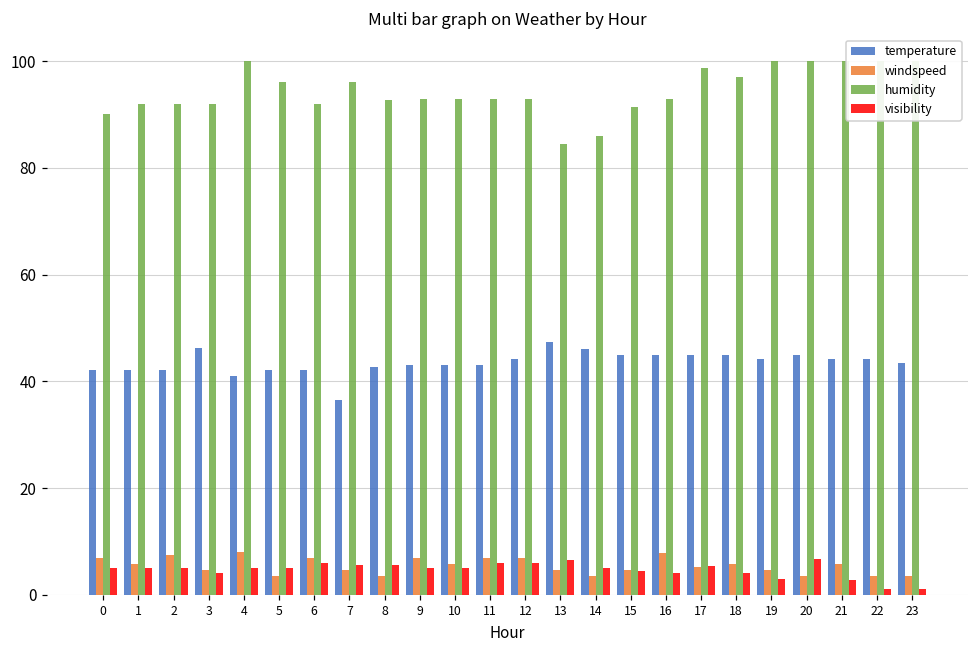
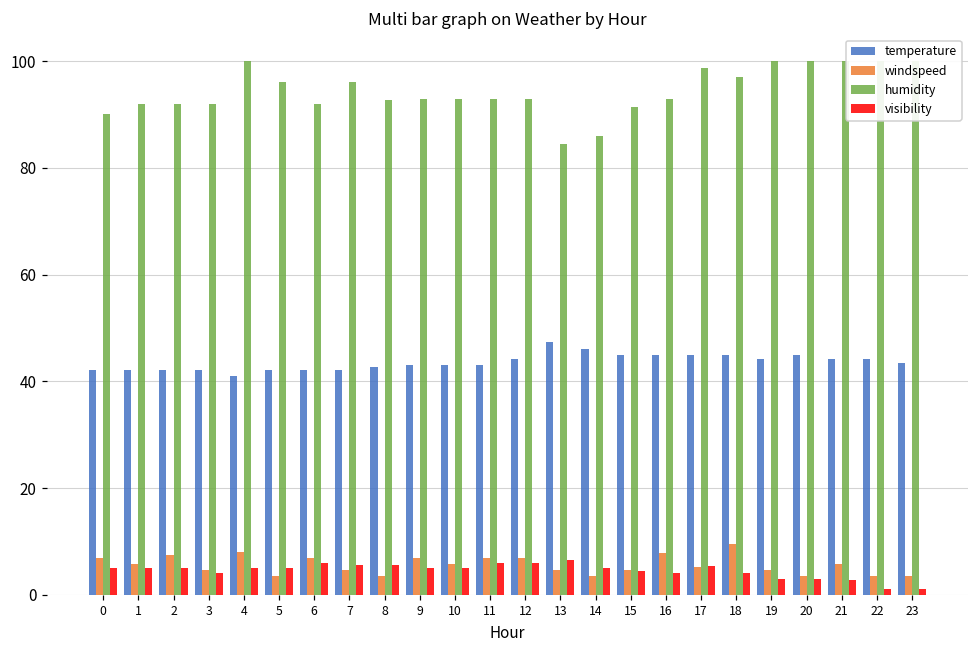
  {
    "temperature": {
      "0": 42,
      "1": 42,
      "2": 42,
-     "3": 46,
+     "3": 42,
      "4": 41,
      "5": 42,
      "6": 42,
-     "7": 37,
+     "7": 42,
      "8": 43,
      "9": 43,
      "10": 43,
      "11": 43,
      "12": 44,
      "13": 47,
      "14": 46,
      "15": 45,
      "16": 45,
      "17": 45,
      "18": 45,
      "19": 44,
      "20": 45,
      "21": 44,
      "22": 44,
      "23": 43
    },
    "windspeed": {
      "0": 7,
      "1": 6,
      "2": 8,
      "3": 5,
      "4": 8,
      "5": 4,
      "6": 7,
      "7": 5,
      "8": 4,
      "9": 7,
      "10": 6,
      "11": 7,
      "12": 7,
      "13": 5,
      "14": 4,
      "15": 5,
      "16": 8,
      "17": 5,
-     "18": 6,
+     "18": 10,
      "19": 5,
      "20": 4,
      "21": 6,
      "22": 4,
      "23": 4
    },
    "humidity": {
      "0": 90,
      "1": 92,
      "2": 92,
      "3": 92,
      "4": 100,
      "5": 96,
      "6": 92,
      "7": 96,
      "8": 93,
      "9": 93,
      "10": 93,
      "11": 93,
      "12": 93,
      "13": 85,
      "14": 86,
      "15": 92,
      "16": 93,
      "17": 99,
      "18": 97,
      "19": 100,
      "20": 100,
      "21": 100
    },
    "visibility": {
      "0": 5,
      "1": 5,
      "2": 5,
      "3": 4,
      "4": 5,
      "5": 5,
      "6": 6,
      "7": 6,
      "8": 6,
      "9": 5,
      "10": 5,
      "11": 6,
      "12": 6,
      "13": 7,
      "14": 5,
      "15": 5,
      "16": 4,
      "17": 5,
      "18": 4,
      "19": 3,
-     "20": 7,
+     "20": 3,
      "21": 3,
      "22": 1,
      "23": 1
    }
  }
